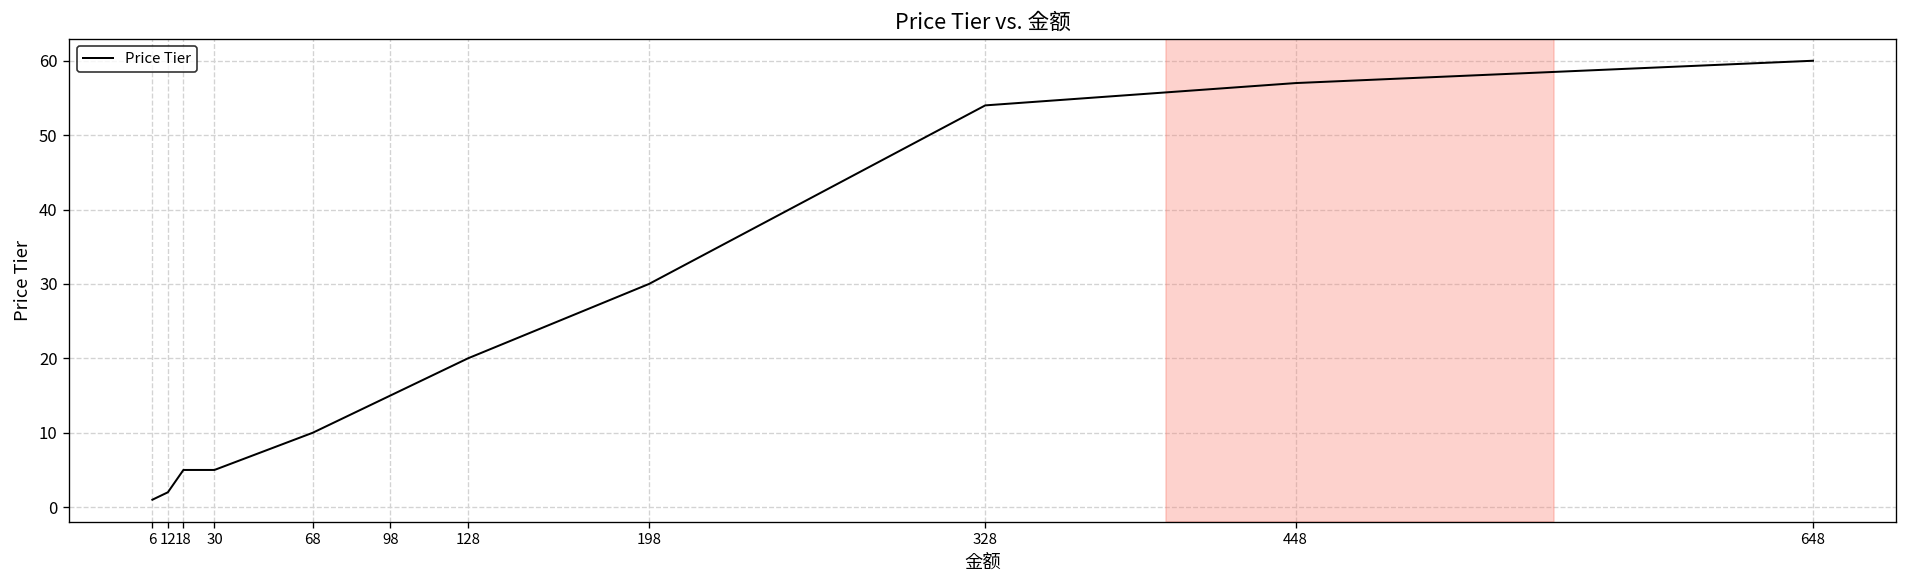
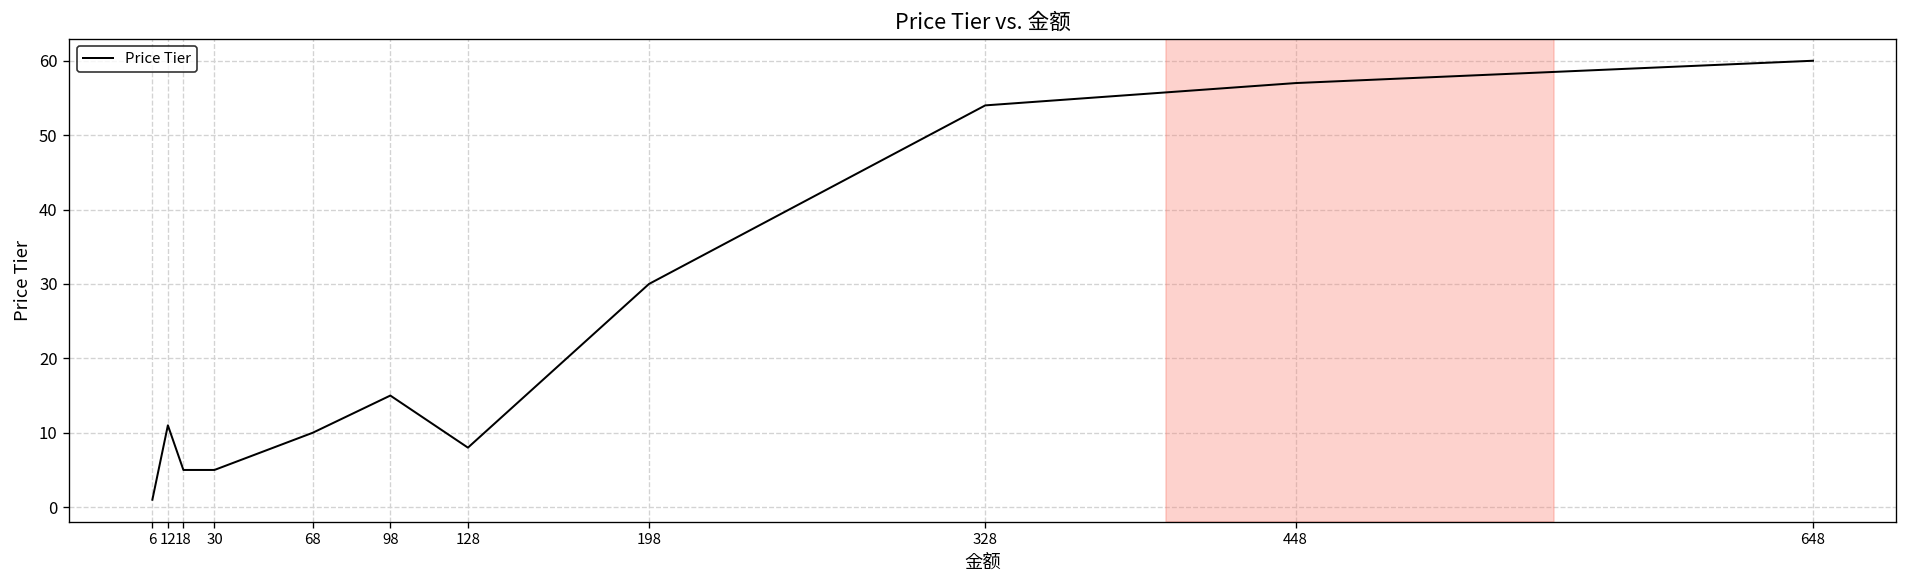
  {
    "6": 1,
-   "12": 2,
+   "12": 11,
    "18": 5,
    "30": 5,
    "68": 10,
    "98": 15,
-   "128": 20,
+   "128": 8,
    "198": 30,
    "328": 54,
    "448": 57,
    "648": 60
  }
